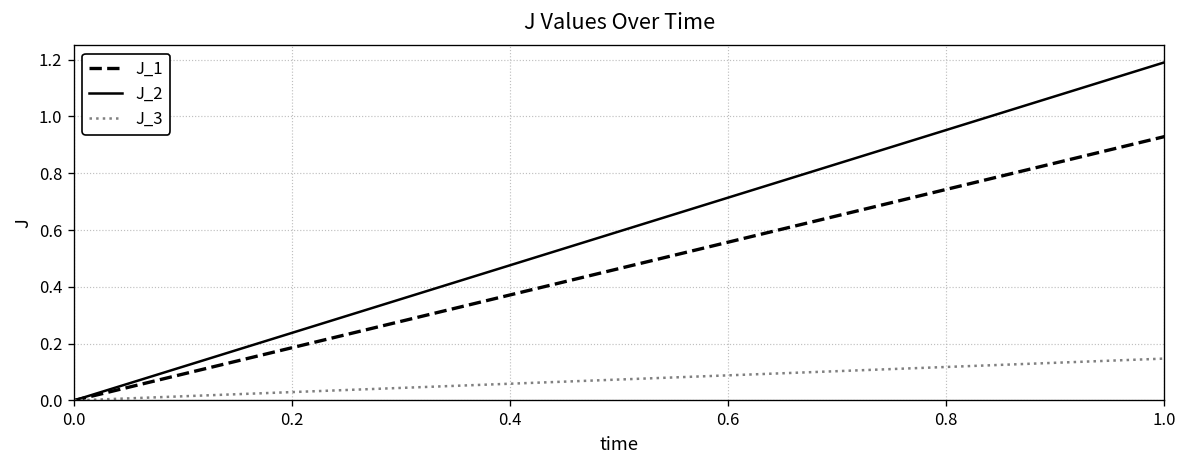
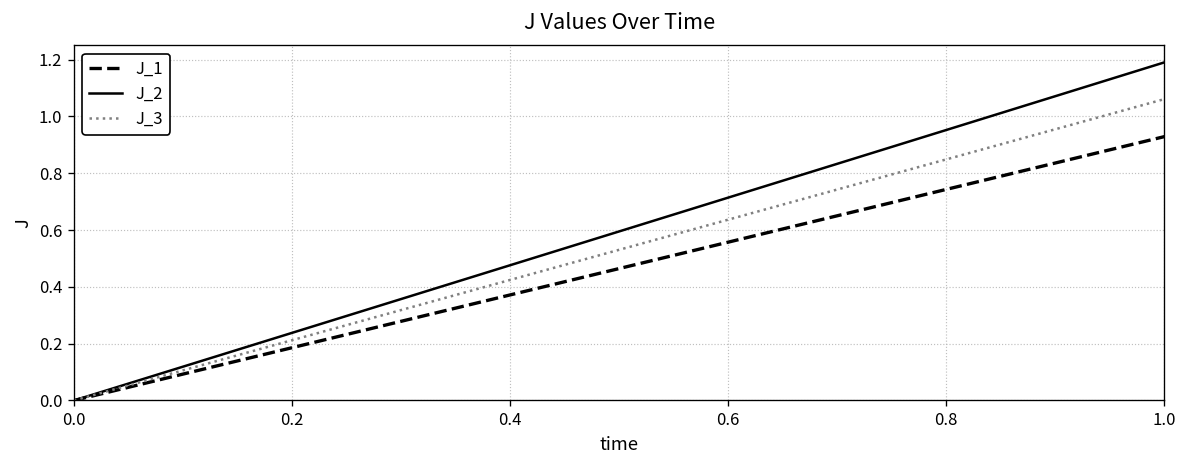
  {
    "J_3": {
-     "1.0": 0.15
+     "1.0": 1.06
    }
  }
